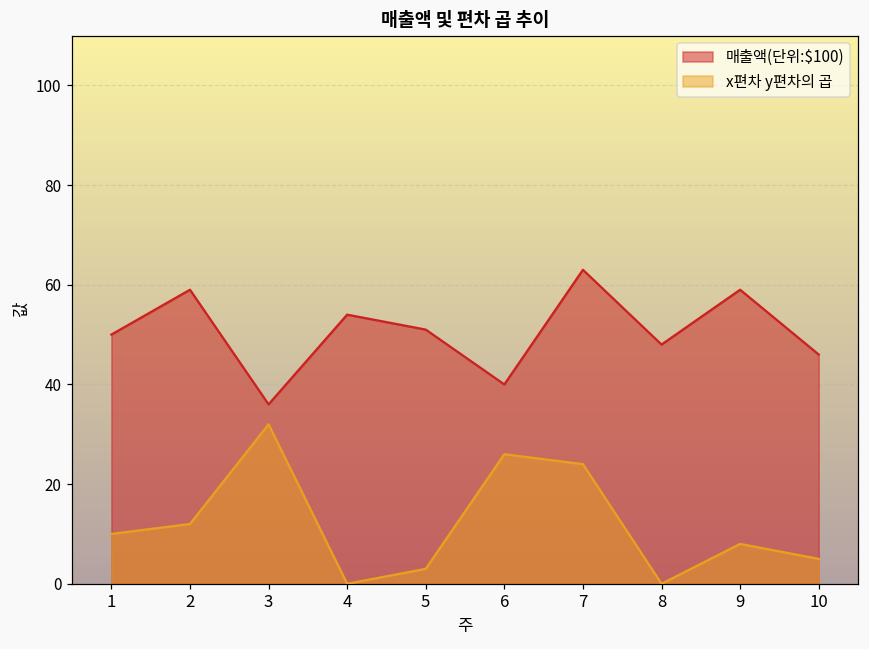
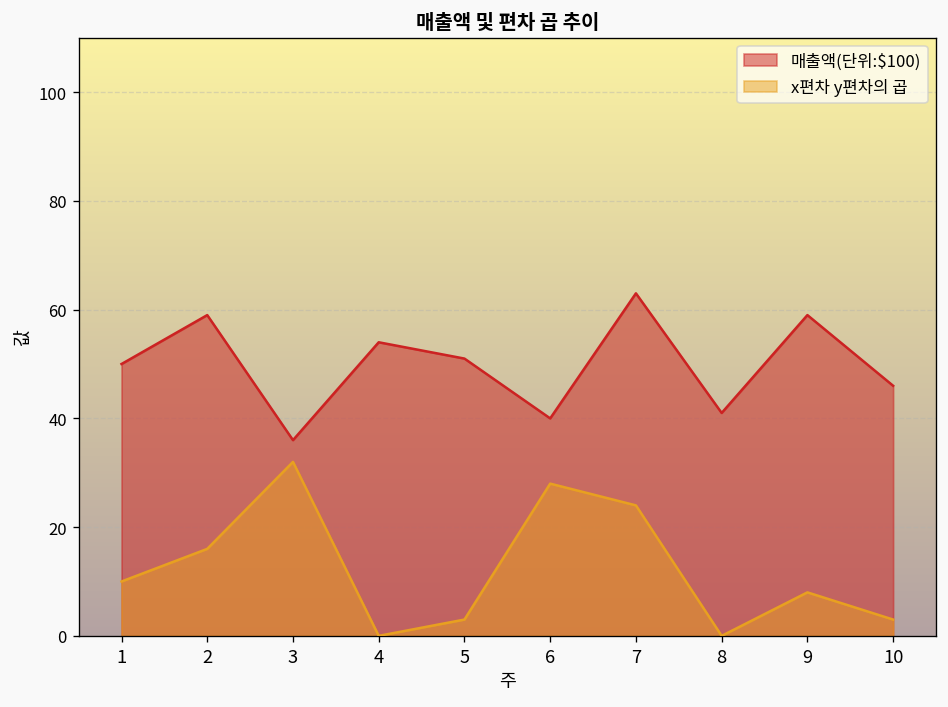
  {
    "매출액(단위:$100)": {
      "1": 50,
      "2": 59,
      "3": 36,
      "4": 54,
      "5": 51,
      "6": 40,
      "7": 63,
-     "8": 48,
+     "8": 41,
      "9": 59,
      "10": 46
    },
    "x편차 y편차의 곱": {
      "1": 10,
-     "2": 12,
+     "2": 16,
      "3": 32,
      "4": 0,
      "5": 3,
-     "6": 26,
+     "6": 28,
      "7": 24,
      "8": 0,
      "9": 8,
-     "10": 5
+     "10": 3
    }
  }
